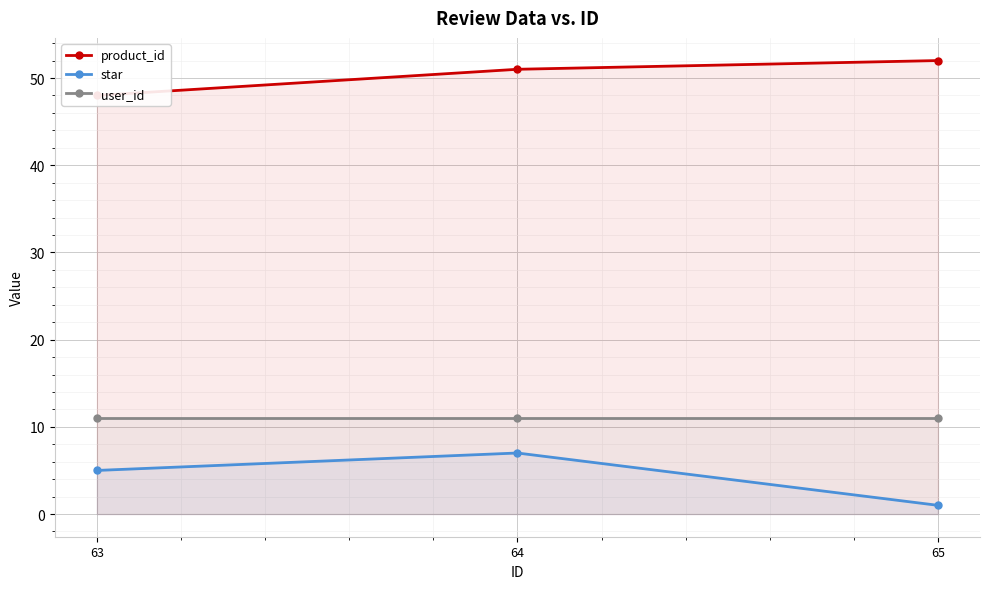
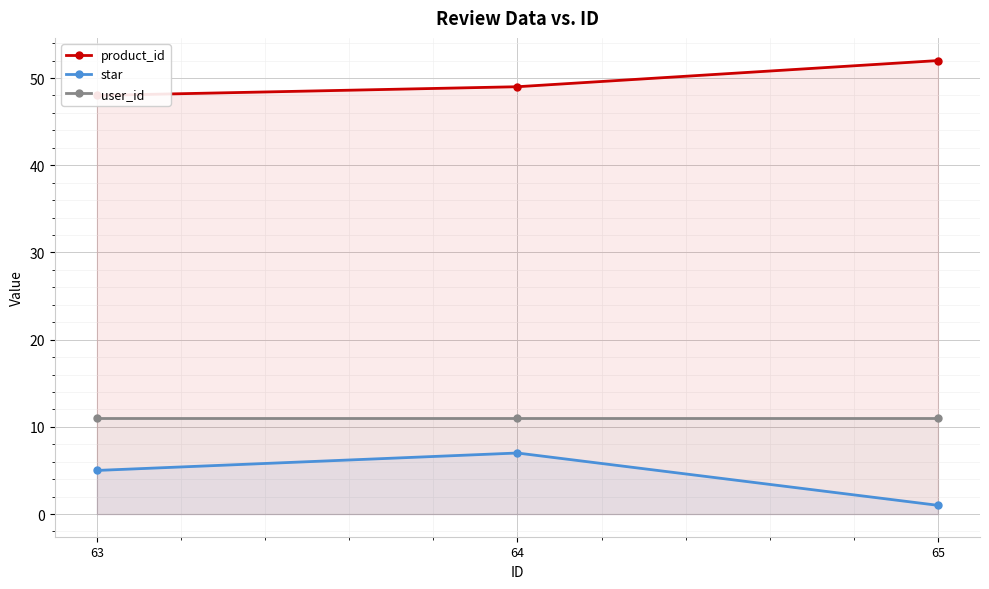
  {
    "product_id": {
-     "64": 51,
+     "64": 49,
      "65": 52
    },
    "star": {
      "63": 5,
      "64": 7,
      "65": 1
    },
    "user_id": {
      "63": 11,
      "64": 11,
      "65": 11
    }
  }
